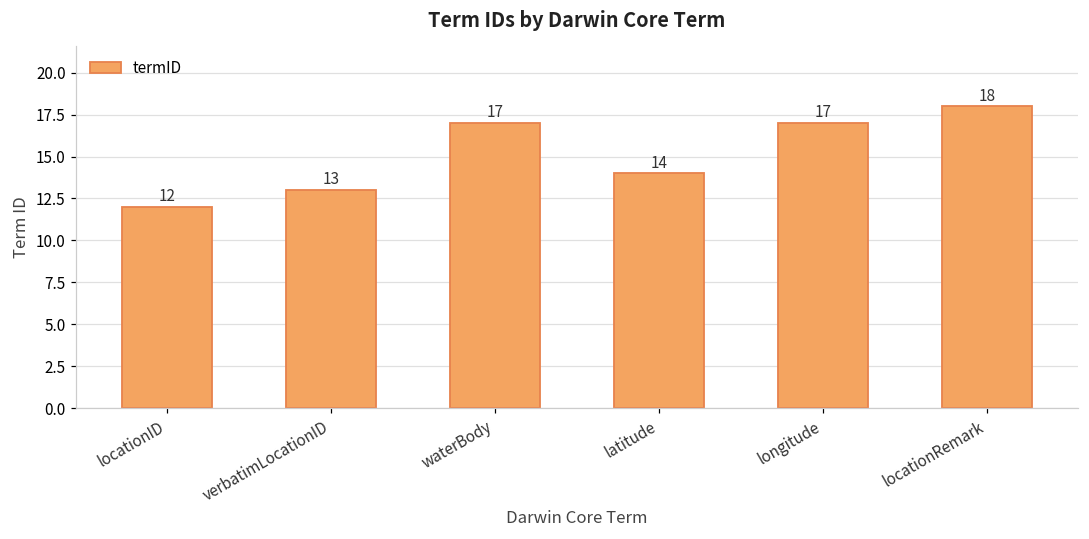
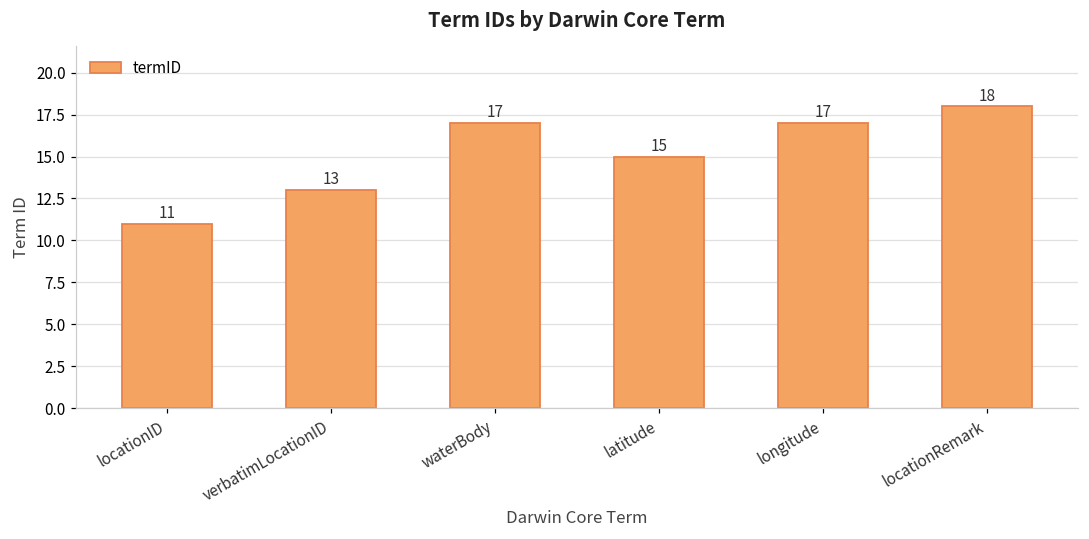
  {
-   "locationID": 12,
+   "locationID": 11,
    "verbatimLocationID": 13,
    "waterBody": 17,
-   "latitude": 14,
+   "latitude": 15,
    "longitude": 17,
    "locationRemark": 18
  }
